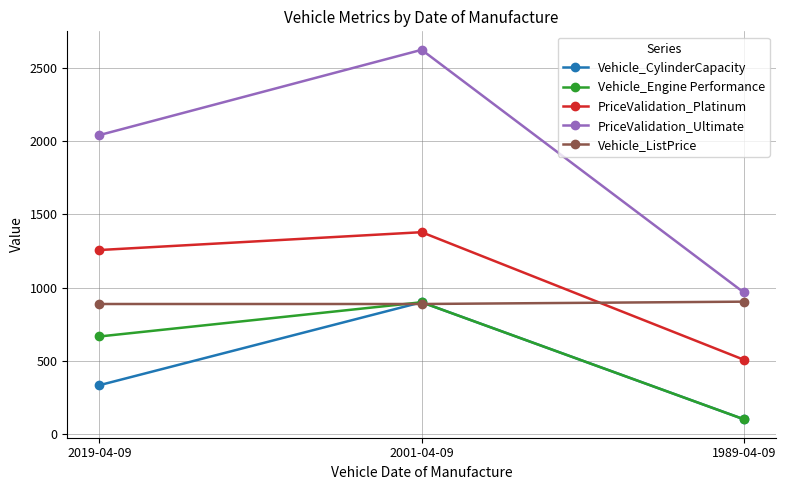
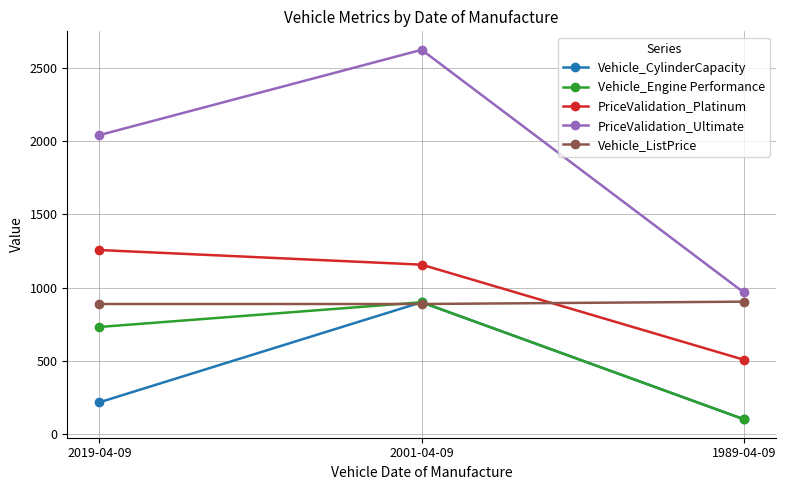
  {
    "Vehicle_CylinderCapacity": {
-     "2019-04-09": 330
+     "2019-04-09": 220
    },
    "Vehicle_Engine Performance": {
-     "2019-04-09": 670
+     "2019-04-09": 730
    },
    "PriceValidation_Platinum": {
      "2019-04-09": 1260,
-     "2001-04-09": 1380,
+     "2001-04-09": 1160,
      "1989-04-09": 510
    },
    "PriceValidation_Ultimate": {
      "2019-04-09": 2040,
      "2001-04-09": 2630,
      "1989-04-09": 970
    },
    "Vehicle_ListPrice": {
      "2019-04-09": 890,
      "1989-04-09": 900
    }
  }
